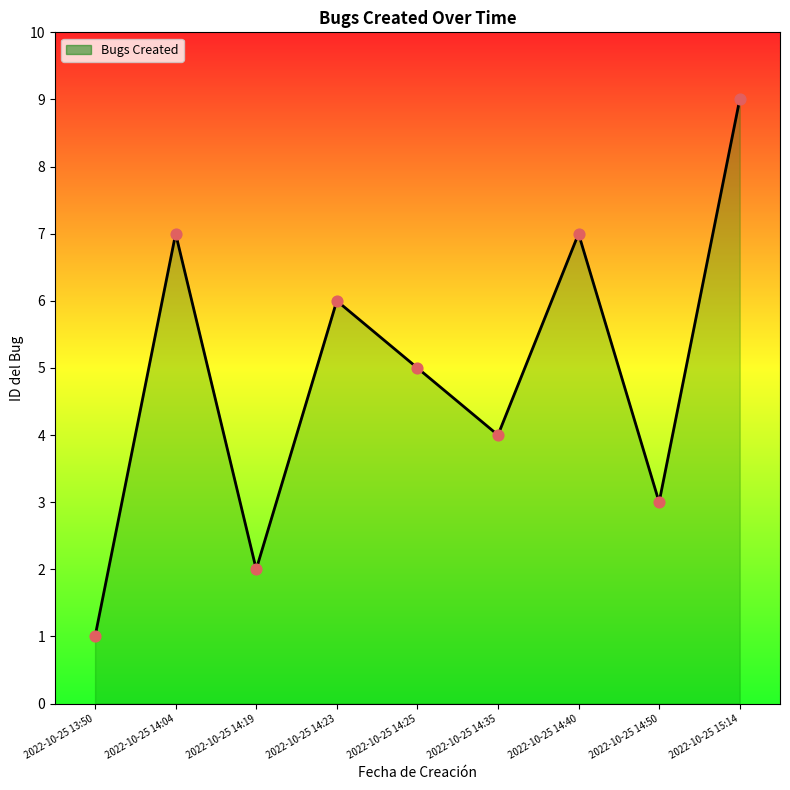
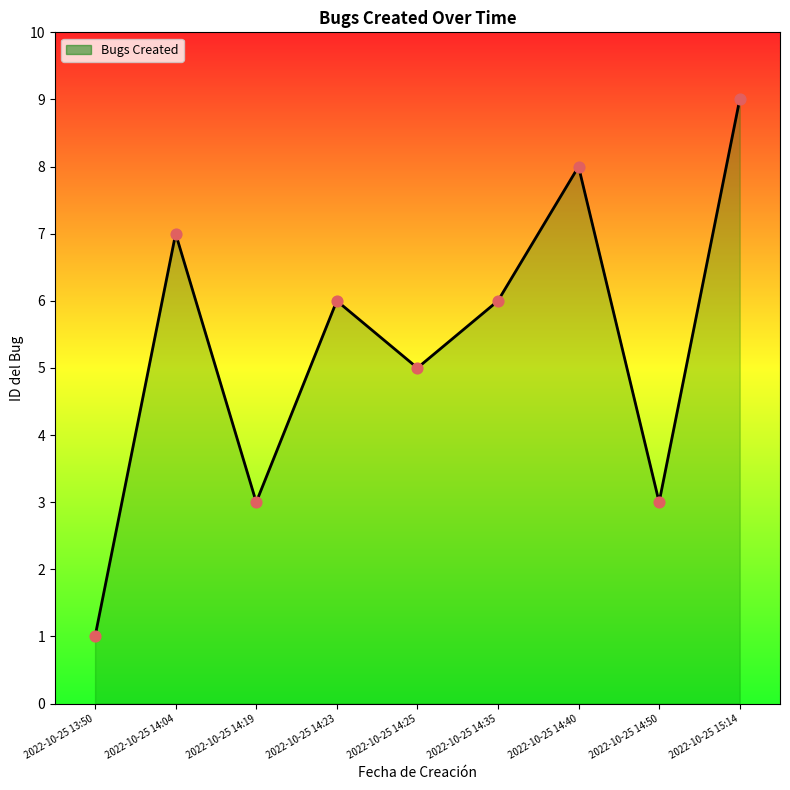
  {
    "2022-10-25 13:50": 1,
    "2022-10-25 14:04": 7,
-   "2022-10-25 14:19": 2,
+   "2022-10-25 14:19": 3,
    "2022-10-25 14:23": 6,
    "2022-10-25 14:25": 5,
-   "2022-10-25 14:35": 4,
-   "2022-10-25 14:40": 7,
+   "2022-10-25 14:35": 6,
+   "2022-10-25 14:40": 8,
    "2022-10-25 14:50": 3,
    "2022-10-25 15:14": 9
  }
